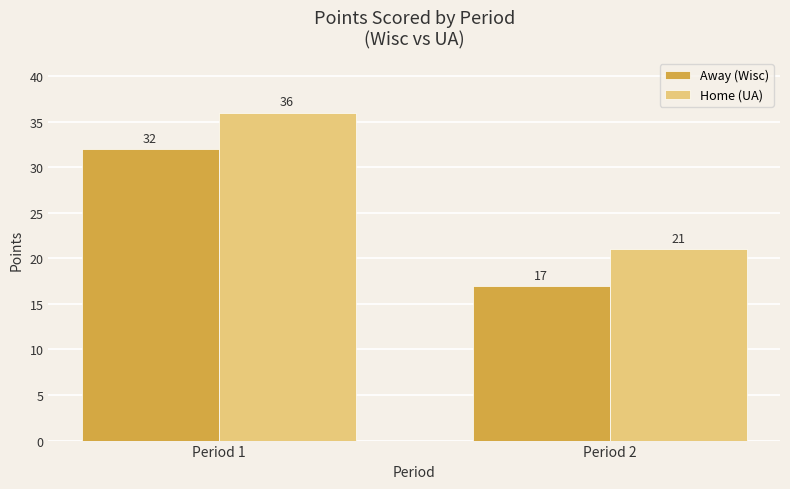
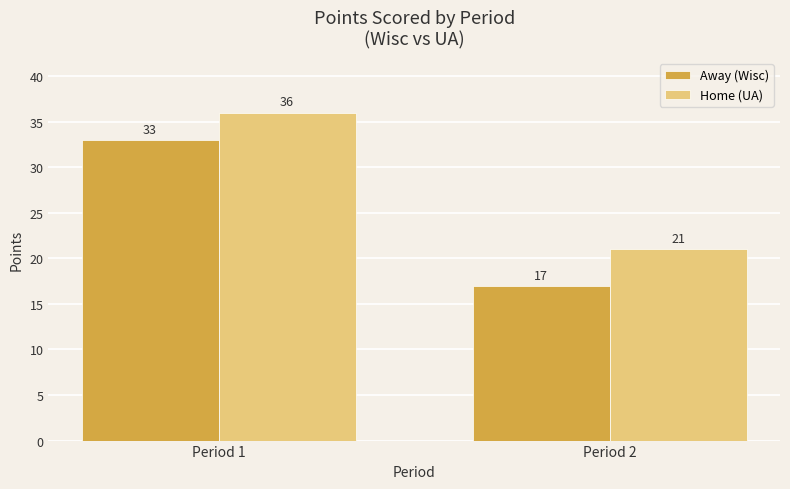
  {
    "Away (Wisc)": {
-     "Period 1": 32,
+     "Period 1": 33,
      "Period 2": 17
    },
    "Home (UA)": {
      "Period 1": 36,
      "Period 2": 21
    }
  }
